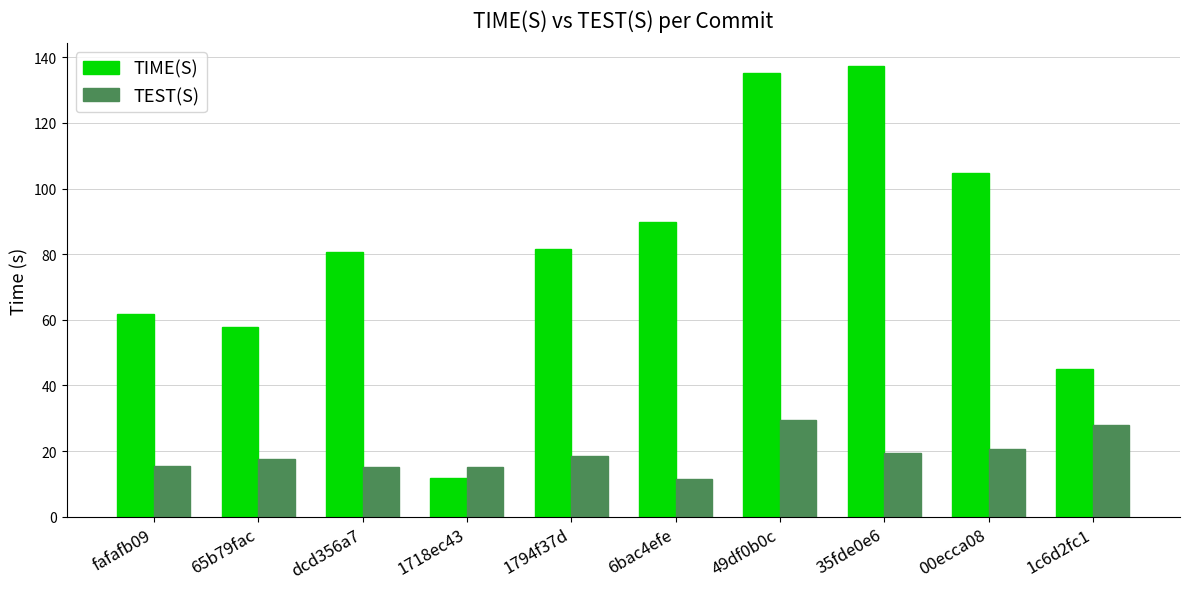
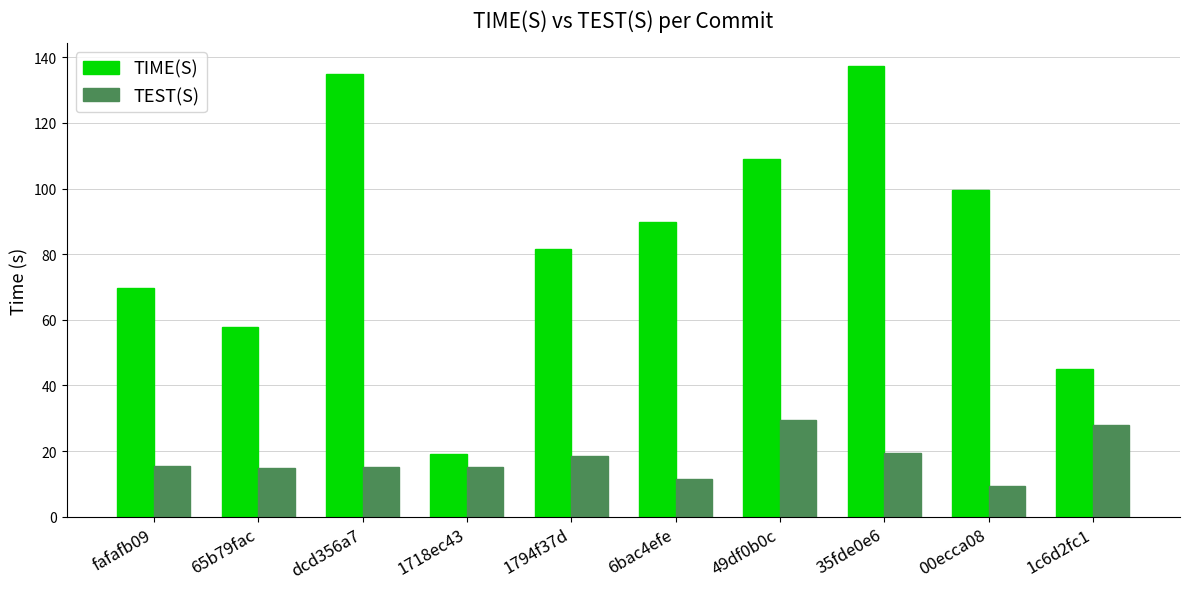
  {
    "TIME(S)": {
-     "fafafb09": 62,
+     "fafafb09": 70,
      "65b79fac": 58,
-     "dcd356a7": 81,
-     "1718ec43": 12,
+     "dcd356a7": 135,
+     "1718ec43": 19,
      "1794f37d": 81,
      "6bac4efe": 90,
-     "49df0b0c": 135,
+     "49df0b0c": 109,
      "35fde0e6": 137,
-     "00ecca08": 105,
+     "00ecca08": 100,
      "1c6d2fc1": 45
    },
    "TEST(S)": {
      "fafafb09": 16,
-     "65b79fac": 18,
+     "65b79fac": 15,
      "dcd356a7": 15,
      "1718ec43": 15,
      "1794f37d": 19,
      "6bac4efe": 11,
      "49df0b0c": 30,
      "35fde0e6": 20,
-     "00ecca08": 21,
+     "00ecca08": 9,
      "1c6d2fc1": 28
    }
  }
